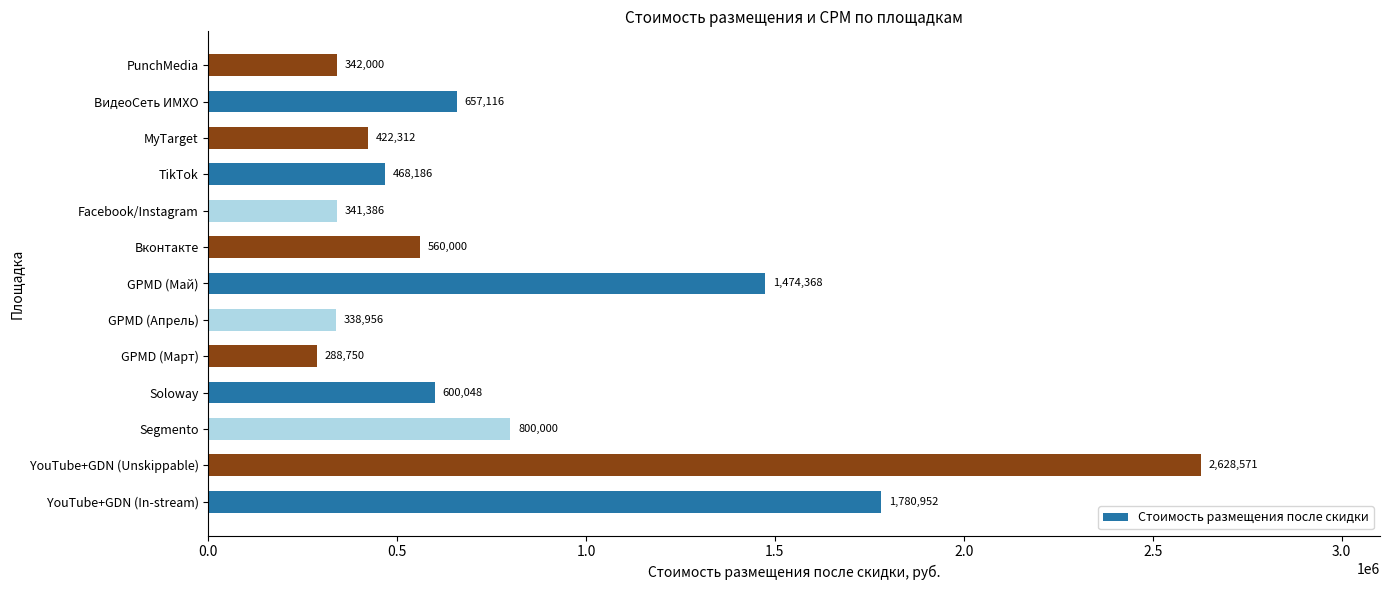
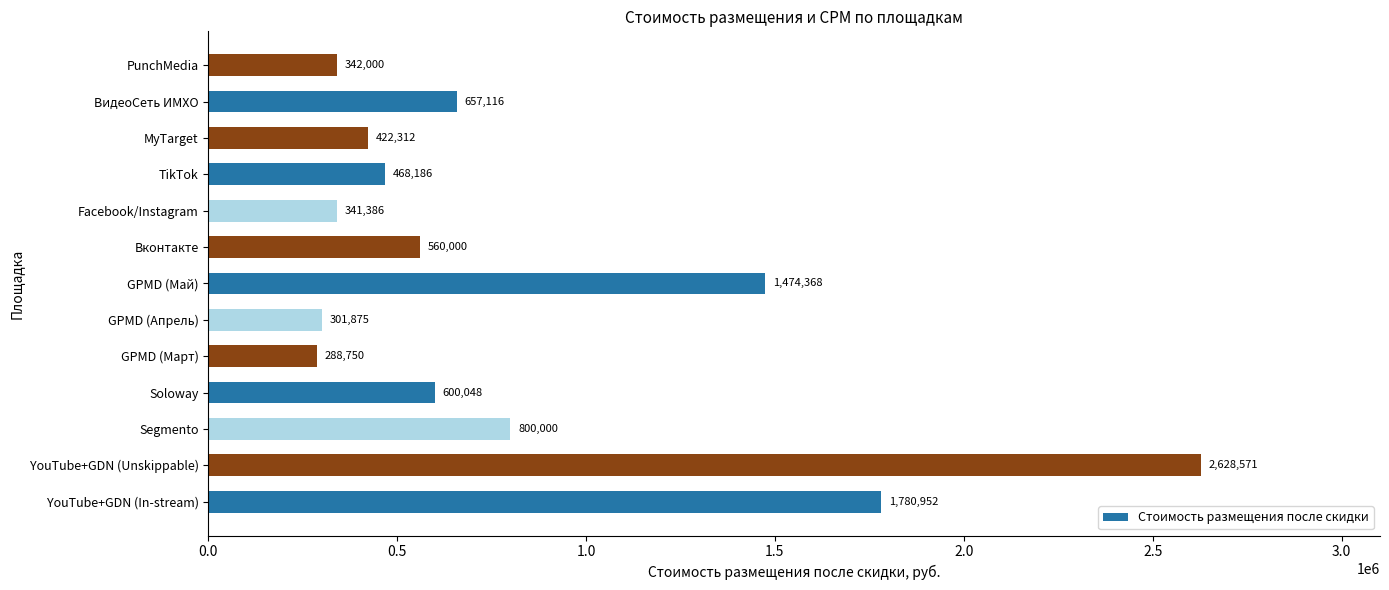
  {
    "PunchMedia": "342,000",
    "ВидеоСеть ИМХО": "657,116",
    "MyTarget": "422,312",
    "TikTok": "468,186",
    "Facebook/Instagram": "341,386",
    "Вконтакте": "560,000",
    "GPMD (Май)": "1,474,368",
-   "GPMD (Апрель)": "338,956",
+   "GPMD (Апрель)": "301,875",
    "GPMD (Март)": "288,750",
    "Soloway": "600,048",
    "Segmento": "800,000",
    "YouTube+GDN (Unskippable)": "2,628,571",
    "YouTube+GDN (In-stream)": "1,780,952"
  }
